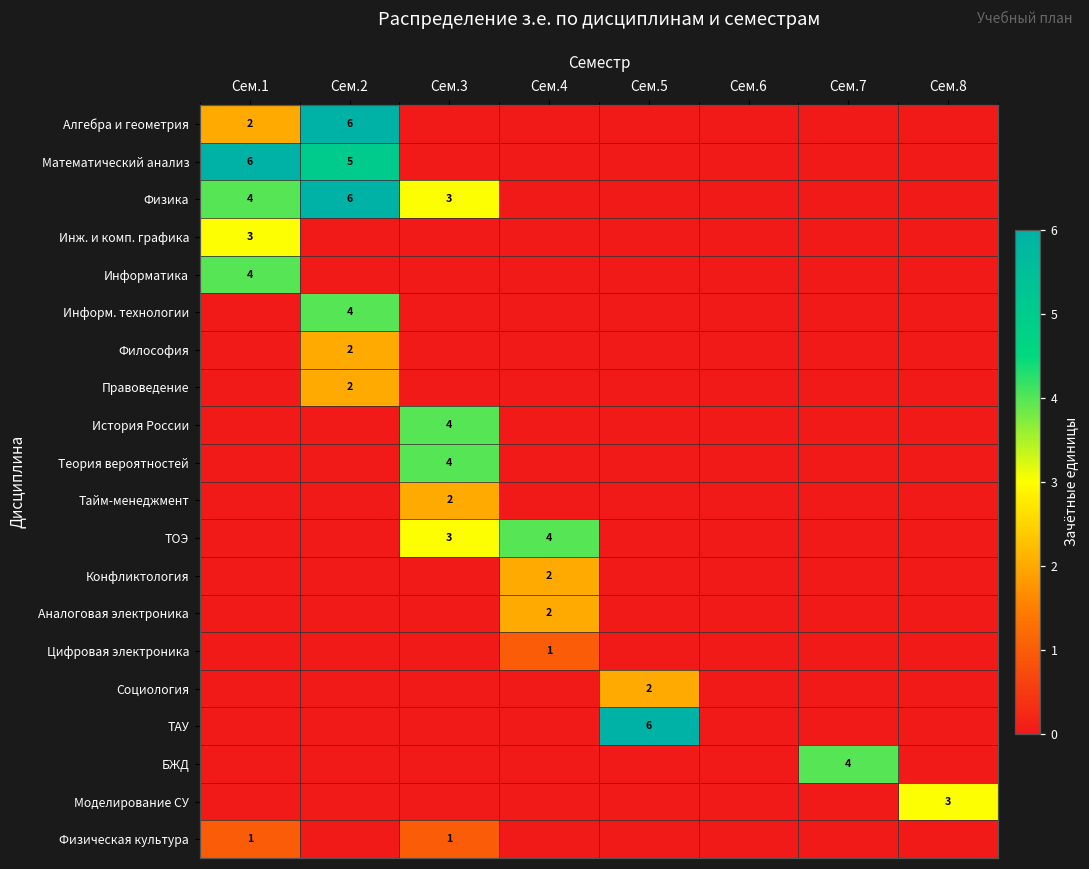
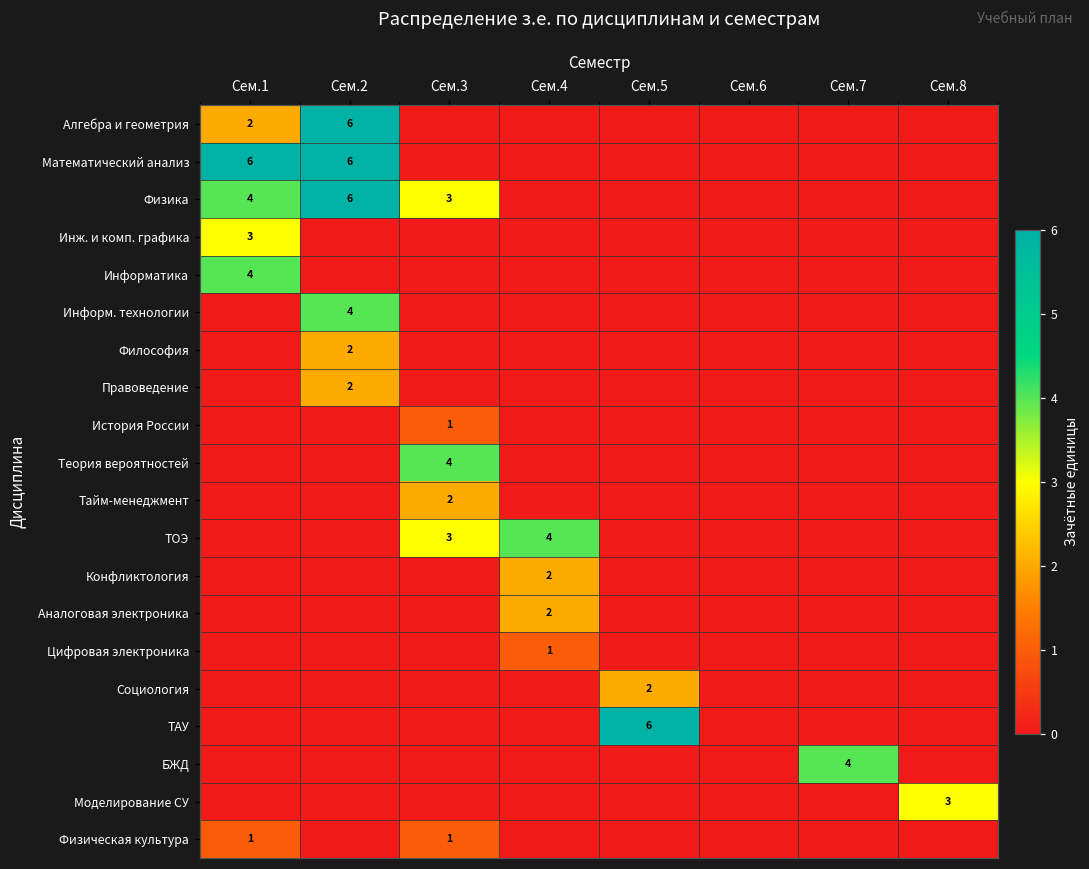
  {
    "Алгебра и геометрия": {
      "Сем.1": 2,
      "Сем.2": 6
    },
    "Математический анализ": {
      "Сем.1": 6,
-     "Сем.2": 5
+     "Сем.2": 6
    },
    "Физика": {
      "Сем.1": 4,
      "Сем.2": 6,
      "Сем.3": 3
    },
    "Инж. и комп. графика": {
      "Сем.1": 3
    },
    "Информатика": {
      "Сем.1": 4
    },
    "Информ. технологии": {
      "Сем.2": 4
    },
    "Философия": {
      "Сем.2": 2
    },
    "Правоведение": {
      "Сем.2": 2
    },
    "История России": {
-     "Сем.3": 4
+     "Сем.3": 1
    },
    "Теория вероятностей": {
      "Сем.3": 4
    },
    "Тайм-менеджмент": {
      "Сем.3": 2
    },
    "ТОЭ": {
      "Сем.3": 3,
      "Сем.4": 4
    },
    "Конфликтология": {
      "Сем.4": 2
    },
    "Аналоговая электроника": {
      "Сем.4": 2
    },
    "Цифровая электроника": {
      "Сем.4": 1
    },
    "Социология": {
      "Сем.5": 2
    },
    "ТАУ": {
      "Сем.5": 6
    },
    "БЖД": {
      "Сем.7": 4
    },
    "Моделирование СУ": {
      "Сем.8": 3
    },
    "Физическая культура": {
      "Сем.1": 1,
      "Сем.3": 1
    }
  }
